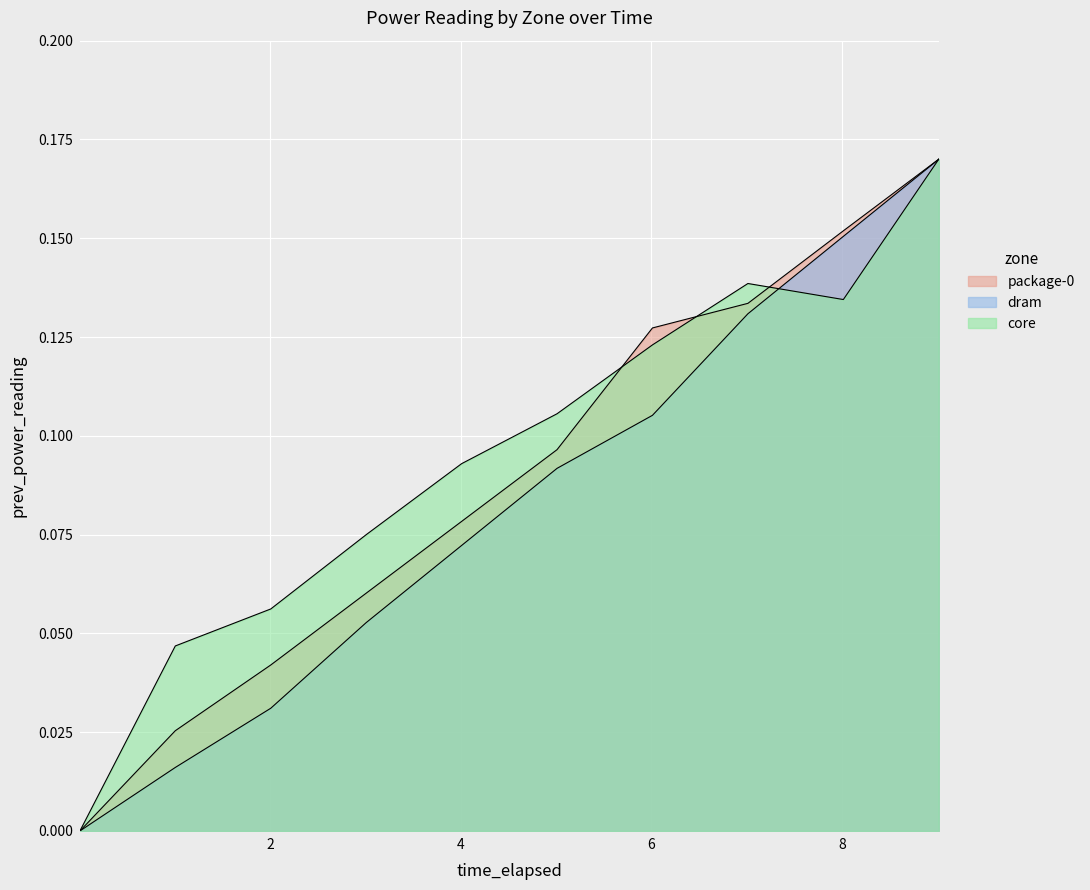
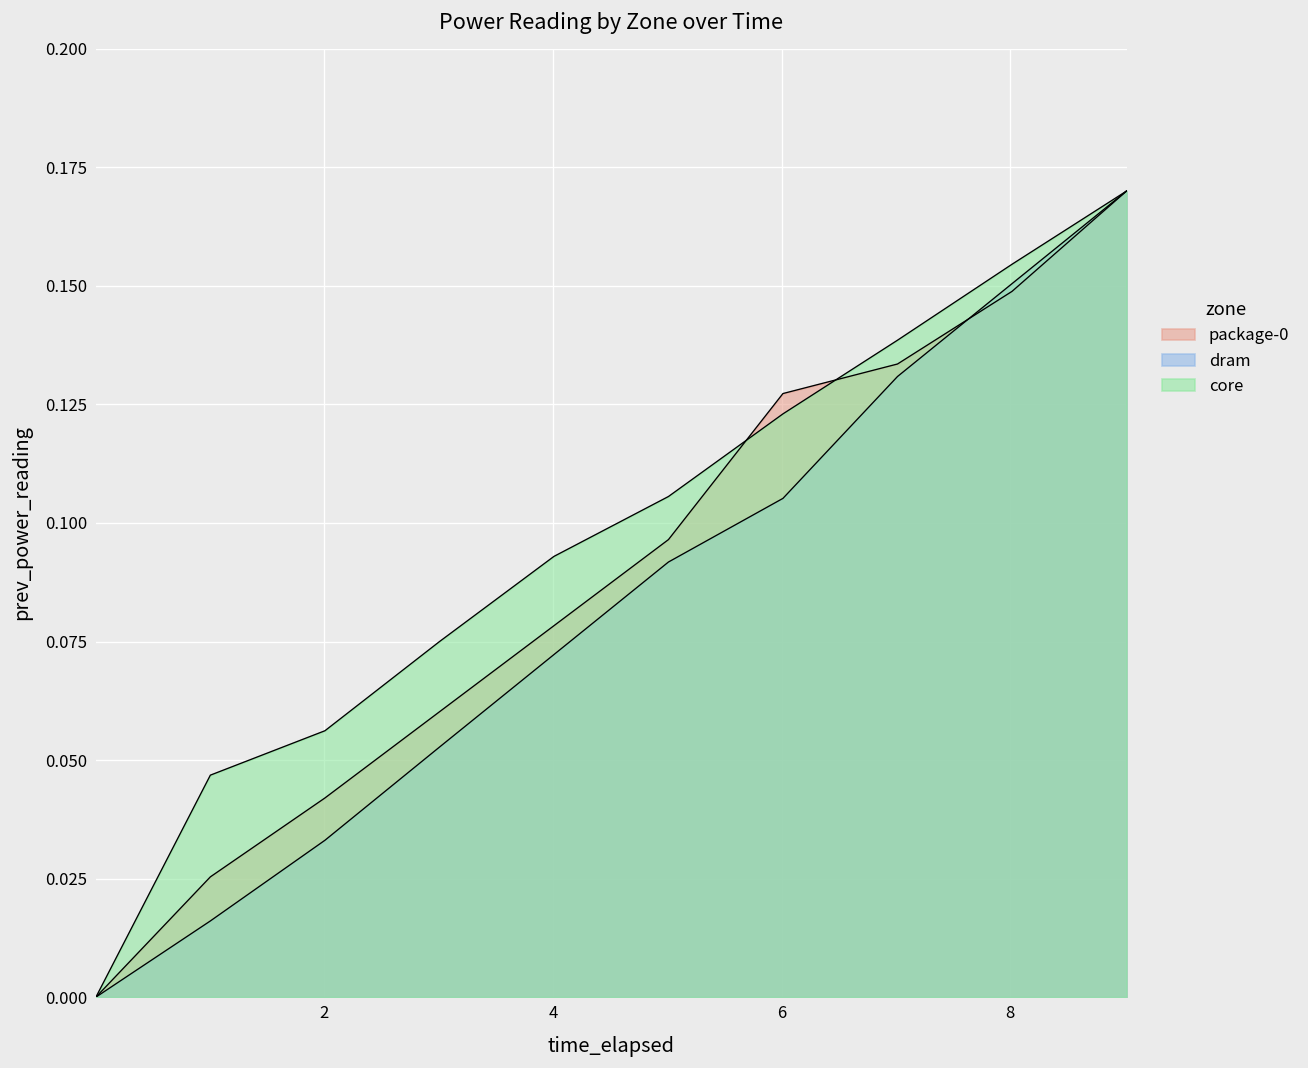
  {
    "package-0": {
      "2": 0.042,
      "4": 0.078,
      "6": 0.127,
-     "8": 0.152
+     "8": 0.149
    },
    "dram": {
-     "2": 0.031,
+     "2": 0.033,
      "4": 0.072,
      "6": 0.105,
      "8": 0.150
    },
    "core": {
      "2": 0.056,
      "4": 0.093,
      "6": 0.123,
-     "8": 0.134
+     "8": 0.155
    }
  }
